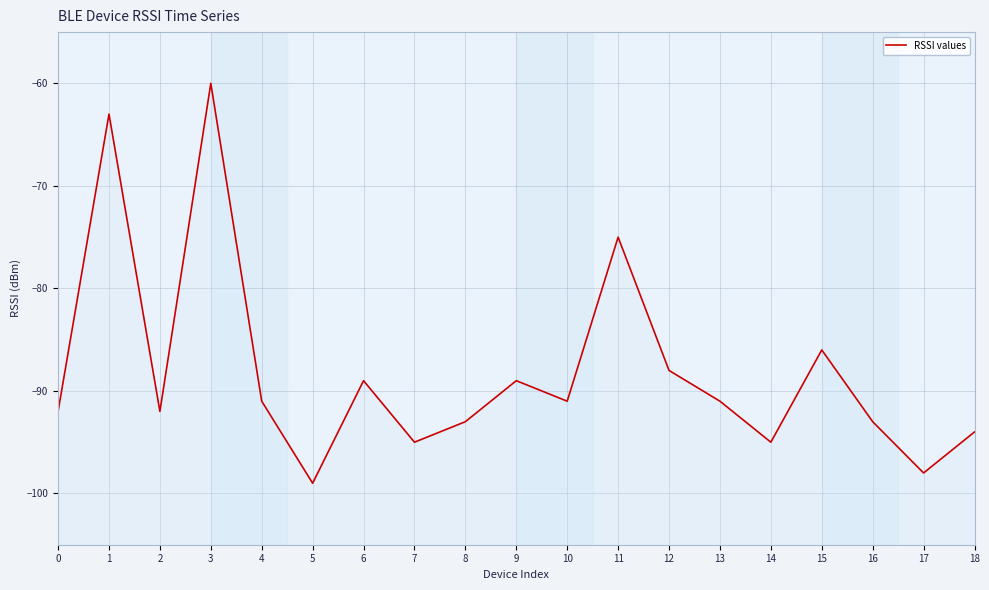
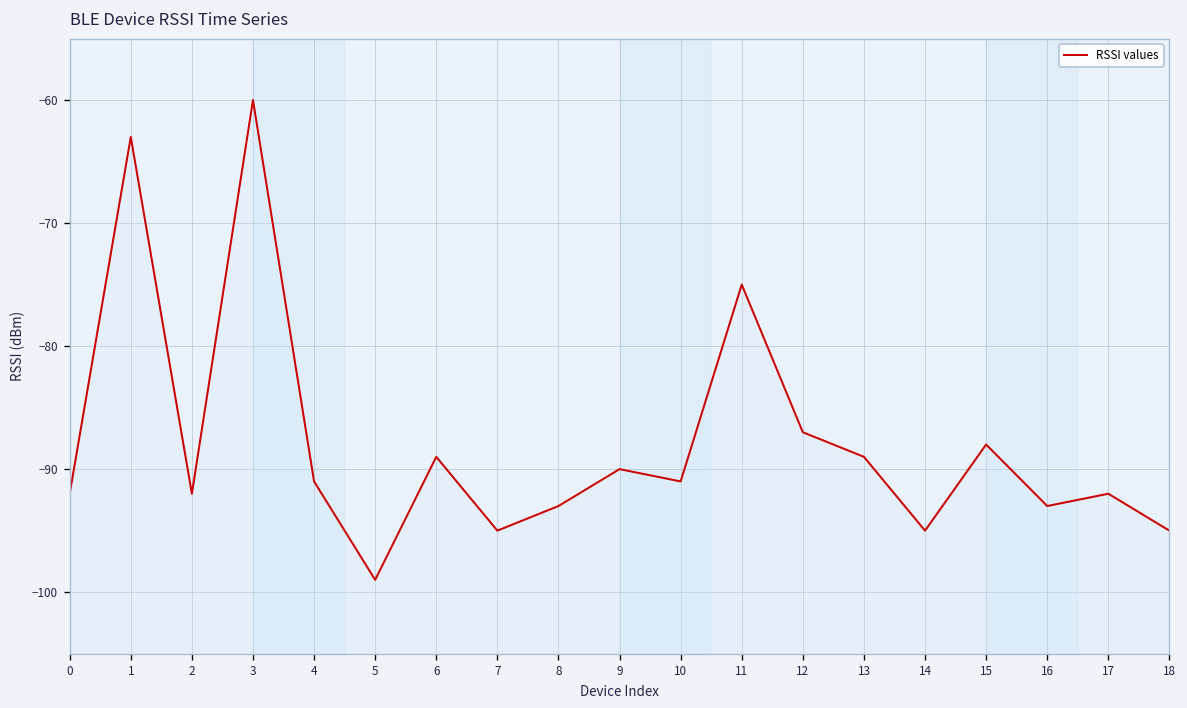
  {
    "0": -92,
    "1": -63,
    "2": -92,
    "3": -60,
    "4": -91,
    "5": -99,
    "6": -89,
    "7": -95,
    "8": -93,
-   "9": -89,
+   "9": -90,
    "10": -91,
    "11": -75,
-   "12": -88,
-   "13": -91,
+   "12": -87,
+   "13": -89,
    "14": -95,
-   "15": -86,
+   "15": -88,
    "16": -93,
-   "17": -98,
-   "18": -94
+   "17": -92,
+   "18": -95
  }
